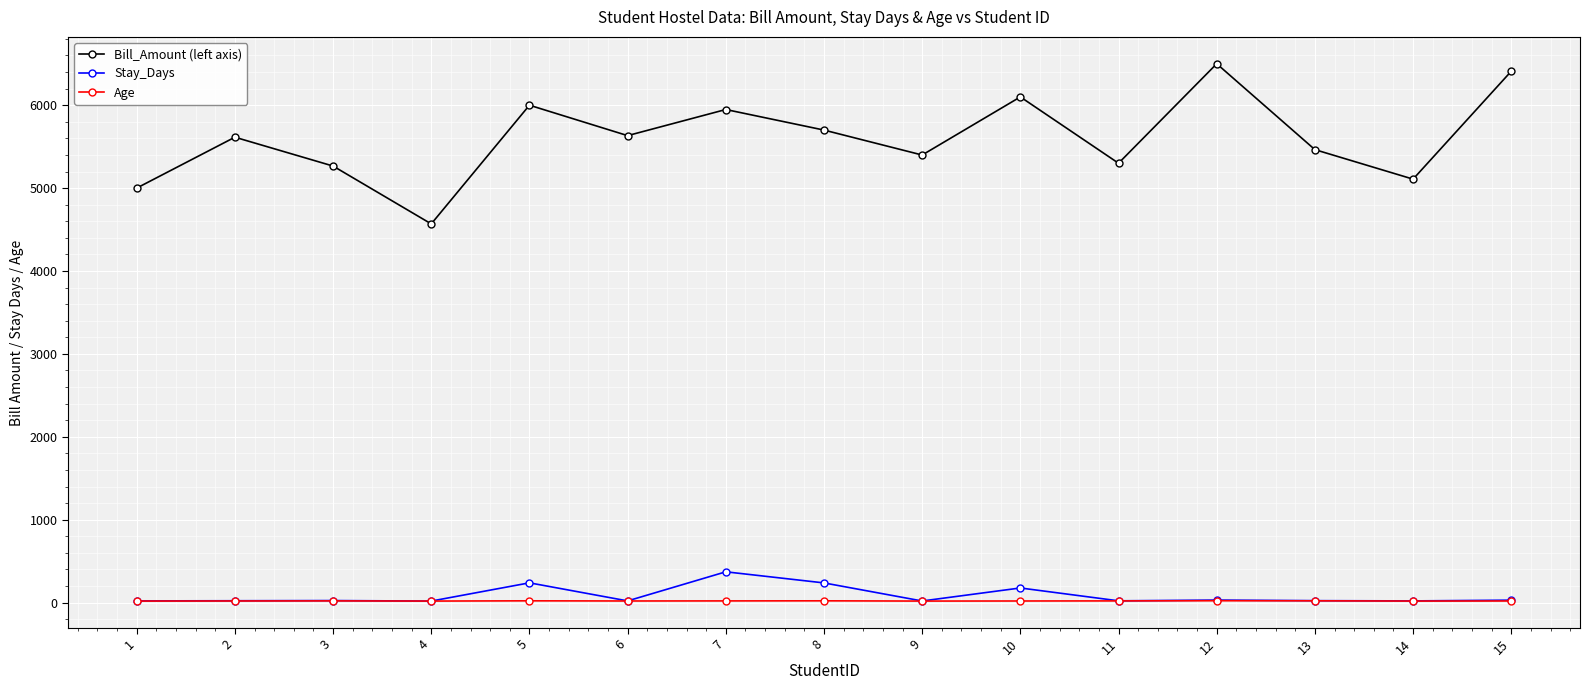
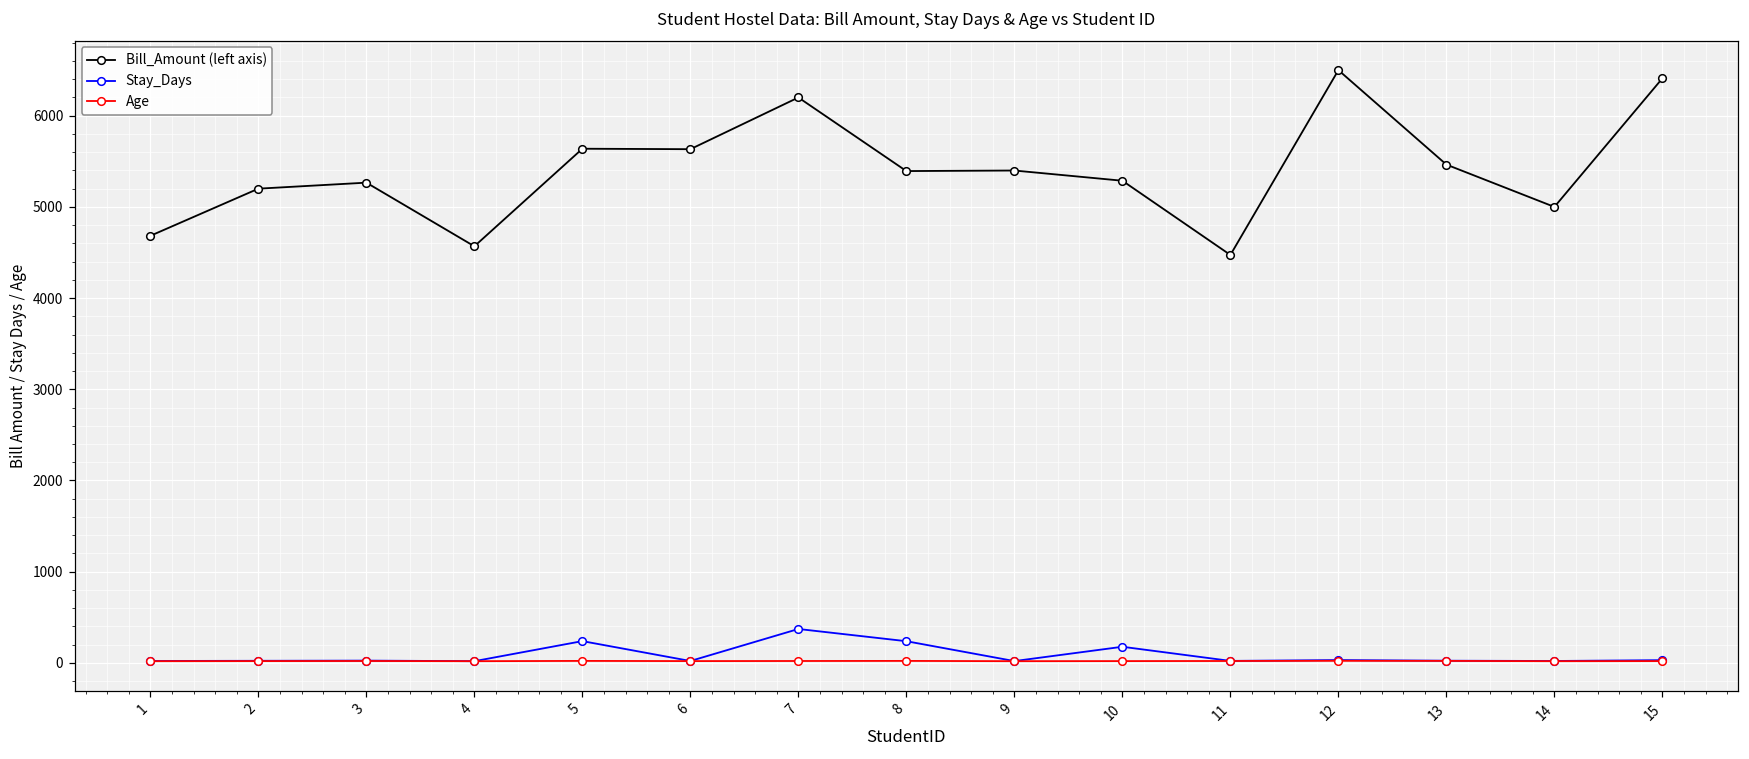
  {
    "Bill_Amount (left axis)": {
-     "1": 5000,
-     "2": 5600,
+     "1": 4700,
+     "2": 5200,
      "3": 5300,
      "4": 4600,
-     "5": 6000,
+     "5": 5600,
      "6": 5600,
-     "7": 5900,
-     "8": 5700,
+     "7": 6200,
+     "8": 5400,
      "9": 5400,
-     "10": 6100,
-     "11": 5300,
+     "10": 5300,
+     "11": 4500,
      "12": 6500,
      "13": 5500,
-     "14": 5100,
+     "14": 5000,
      "15": 6400
    },
    "Stay_Days": {
      "5": 200,
      "7": 400,
      "8": 200,
      "10": 200
    },
    "Age": {
      "5": 0,
      "7": 0,
      "8": 0,
      "10": 0
    }
  }
